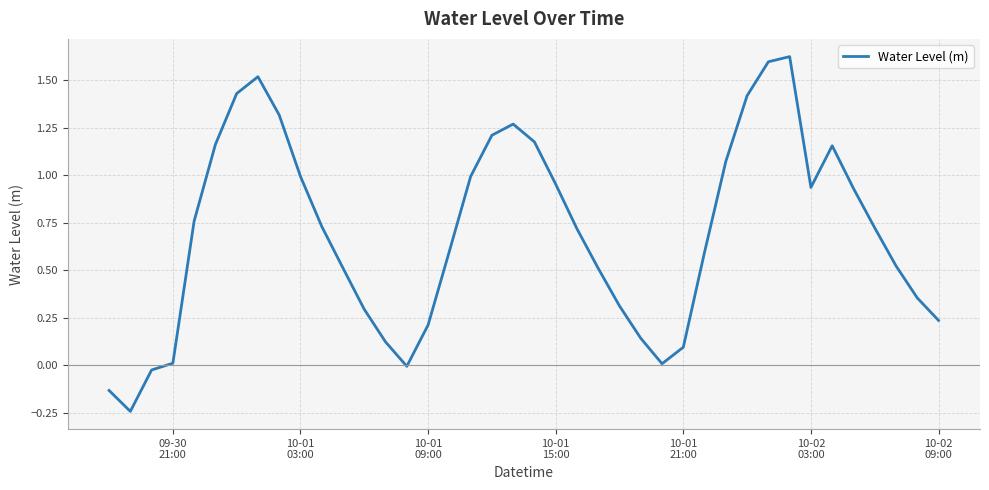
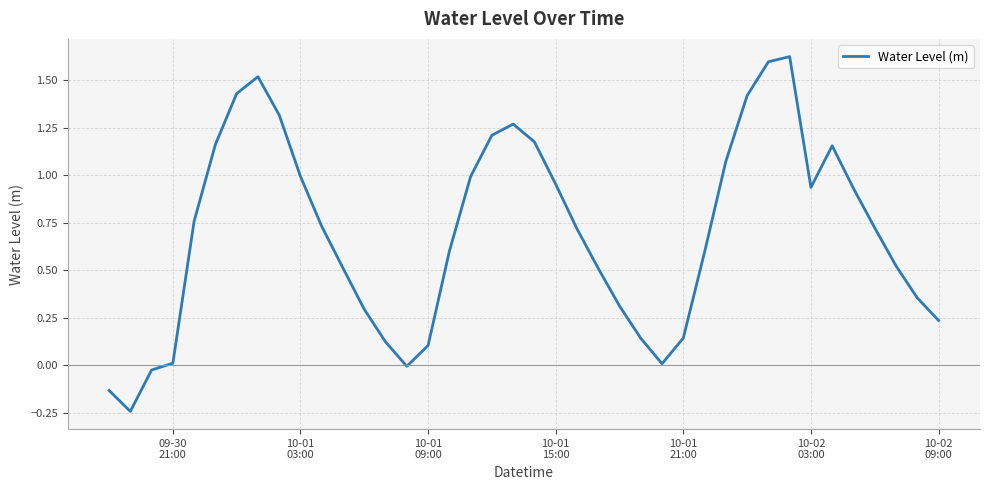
  {
    "09-30 21:00": 0.01,
    "10-01 03:00": 0.99,
-   "10-01 09:00": 0.21,
+   "10-01 09:00": 0.10,
    "10-01 15:00": 0.95,
-   "10-01 21:00": 0.09,
+   "10-01 21:00": 0.14,
    "10-02 03:00": 0.94,
    "10-02 09:00": 0.24
  }
